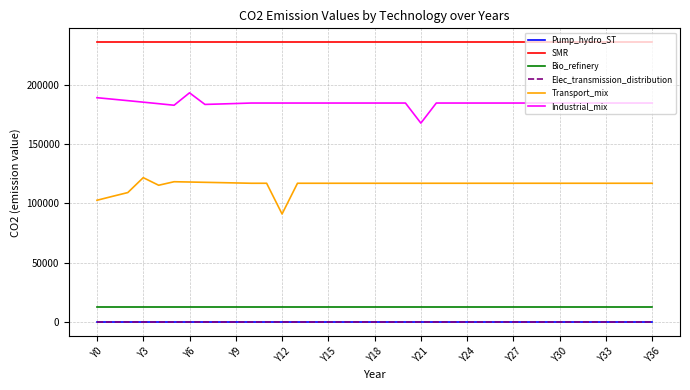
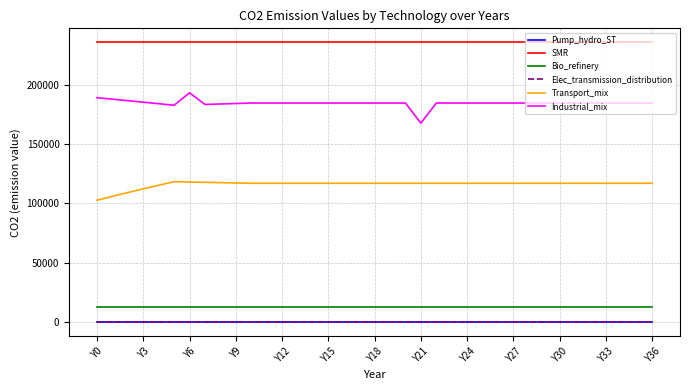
  {
    "Elec_transmission_distribution": {
      "Y0": 0,
      "Y3": 0,
      "Y6": 0,
      "Y9": 0,
      "Y12": 0,
      "Y15": 0,
      "Y18": 0,
      "Y21": 0,
      "Y24": 0,
      "Y27": 0,
      "Y30": 0,
      "Y33": 0,
      "Y36": 0
    },
    "SMR": {
      "Y0": 235000,
      "Y3": 235000,
      "Y6": 235000,
      "Y9": 235000,
      "Y12": 235000,
      "Y15": 235000,
      "Y18": 235000,
      "Y21": 235000,
      "Y24": 235000,
      "Y27": 235000
    },
    "Bio_refinery": {
      "Y0": 13000,
      "Y3": 13000,
      "Y6": 13000,
      "Y9": 13000,
      "Y12": 13000,
      "Y15": 13000,
      "Y18": 13000,
      "Y21": 13000,
      "Y24": 13000,
      "Y27": 13000,
      "Y30": 13000,
      "Y33": 13000,
      "Y36": 13000
    },
    "Transport_mix": {
      "Y0": 103000,
-     "Y3": 122000,
+     "Y3": 112000,
      "Y6": 118000,
      "Y9": 117000,
-     "Y12": 91000,
+     "Y12": 117000,
      "Y15": 117000,
      "Y18": 117000,
      "Y21": 117000,
      "Y24": 117000,
      "Y27": 117000,
      "Y30": 117000,
      "Y33": 117000,
      "Y36": 117000
    },
    "Industrial_mix": {
      "Y0": 189000,
      "Y3": 185000,
      "Y6": 193000,
      "Y9": 184000,
      "Y12": 184000,
      "Y15": 184000,
      "Y18": 184000,
      "Y21": 168000,
      "Y24": 184000,
      "Y27": 184000
    }
  }
